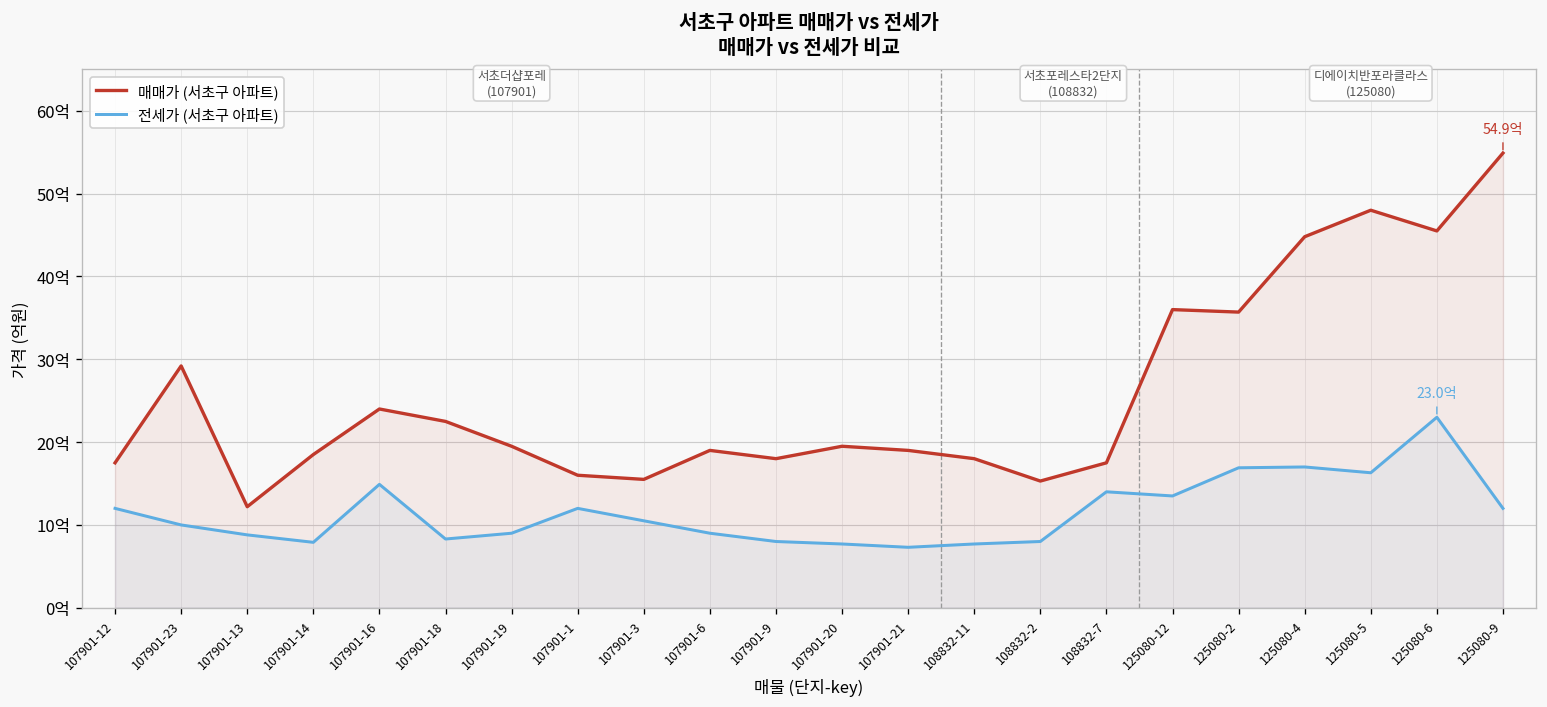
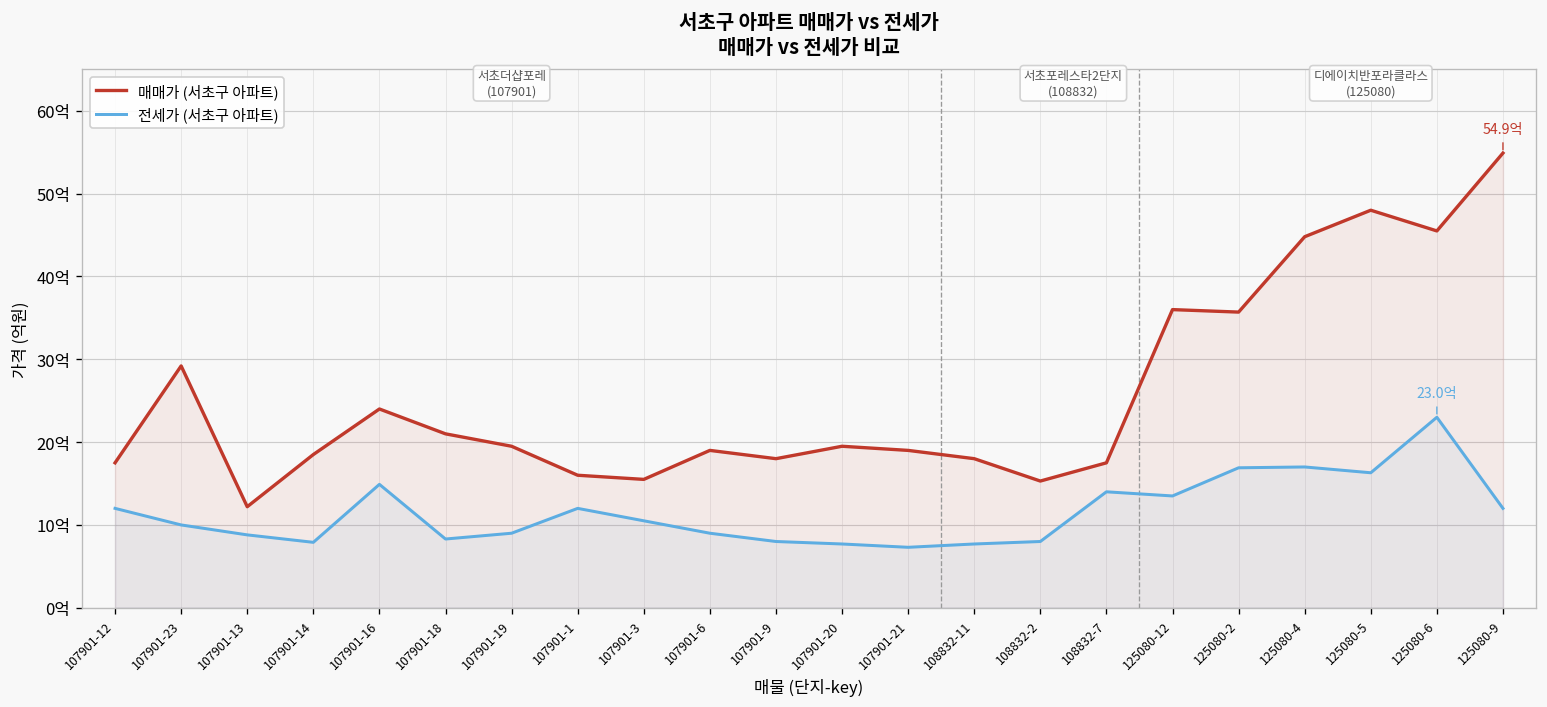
  {
    "매매가 (서초구 아파트)": {
      "107901-12": "18억",
      "107901-23": "29억",
      "107901-13": "12억",
      "107901-14": "19억",
      "107901-16": "24억",
-     "107901-18": "23억",
+     "107901-18": "21억",
      "107901-19": "20억",
      "107901-1": "16억",
      "107901-3": "16억",
      "107901-6": "19억",
      "107901-9": "18억",
      "107901-20": "20억",
      "107901-21": "19억",
      "108832-11": "18억",
      "108832-2": "15억",
      "108832-7": "18억",
      "125080-12": "36억",
      "125080-2": "36억",
      "125080-4": "45억",
      "125080-5": "48억",
      "125080-6": "46억"
    },
    "전세가 (서초구 아파트)": {
      "125080-6": "23.0억"
    }
  }
